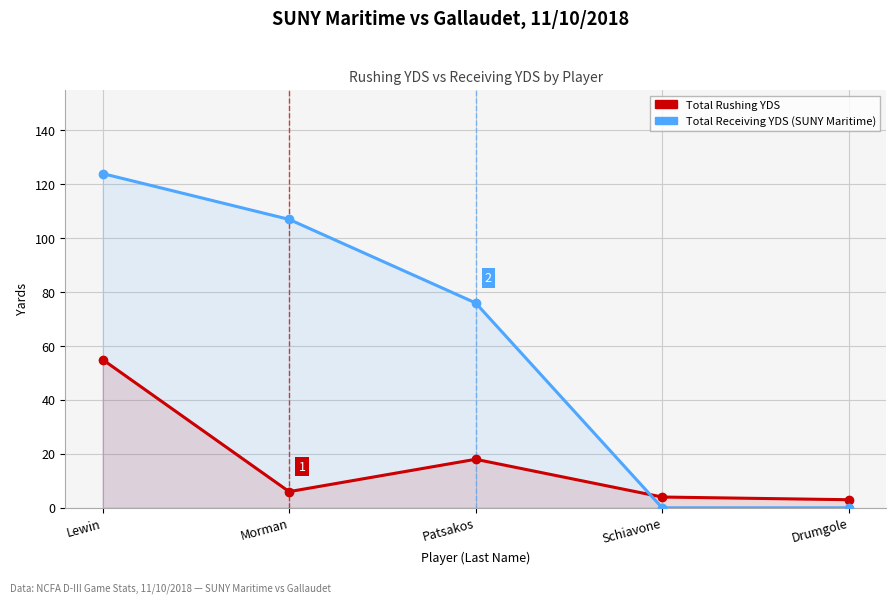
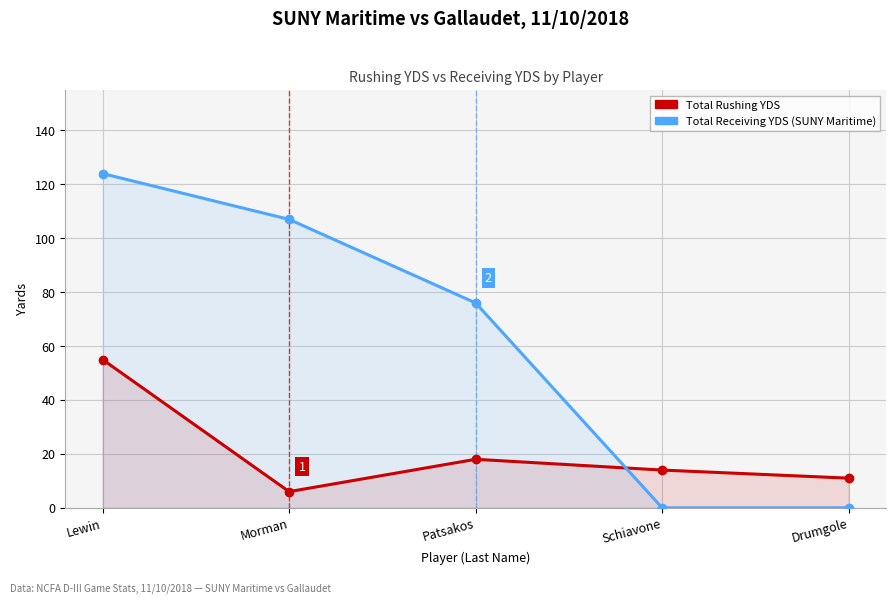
  {
    "Total Rushing YDS": {
      "Lewin": 55,
      "Patsakos": 18,
-     "Schiavone": 4,
-     "Drumgole": 3
+     "Schiavone": 14,
+     "Drumgole": 11
    }
  }
